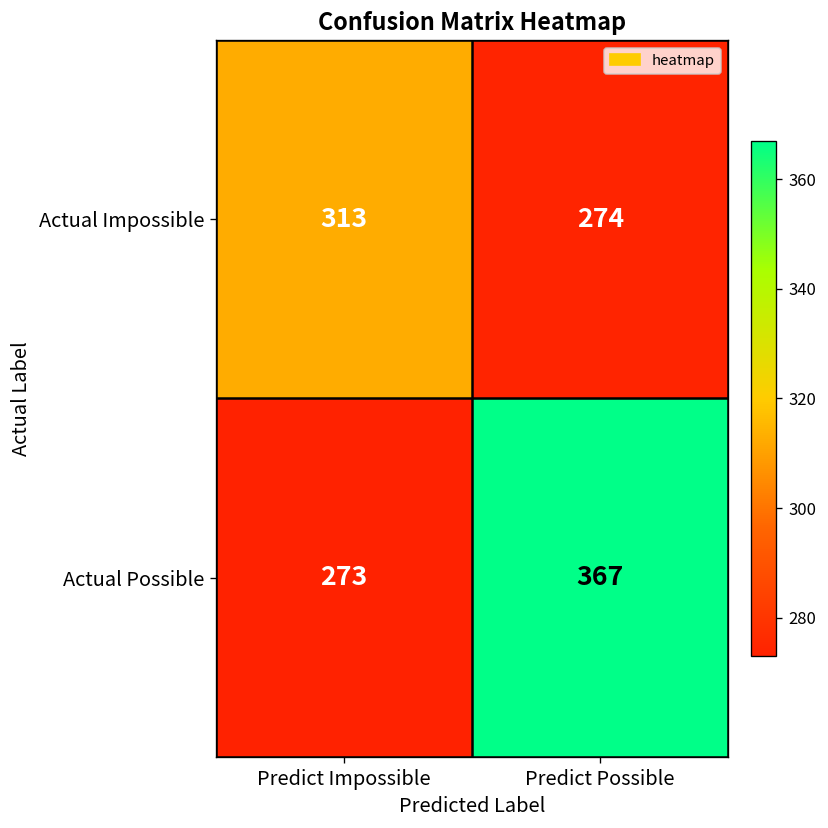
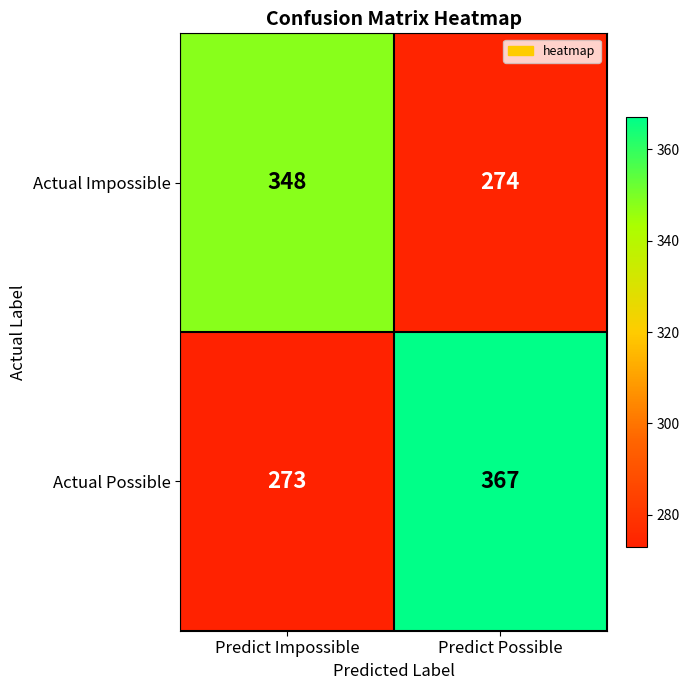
  {
    "Actual Impossible": {
-     "Predict Impossible": 313,
+     "Predict Impossible": 348,
      "Predict Possible": 274
    },
    "Actual Possible": {
      "Predict Impossible": 273,
      "Predict Possible": 367
    }
  }
